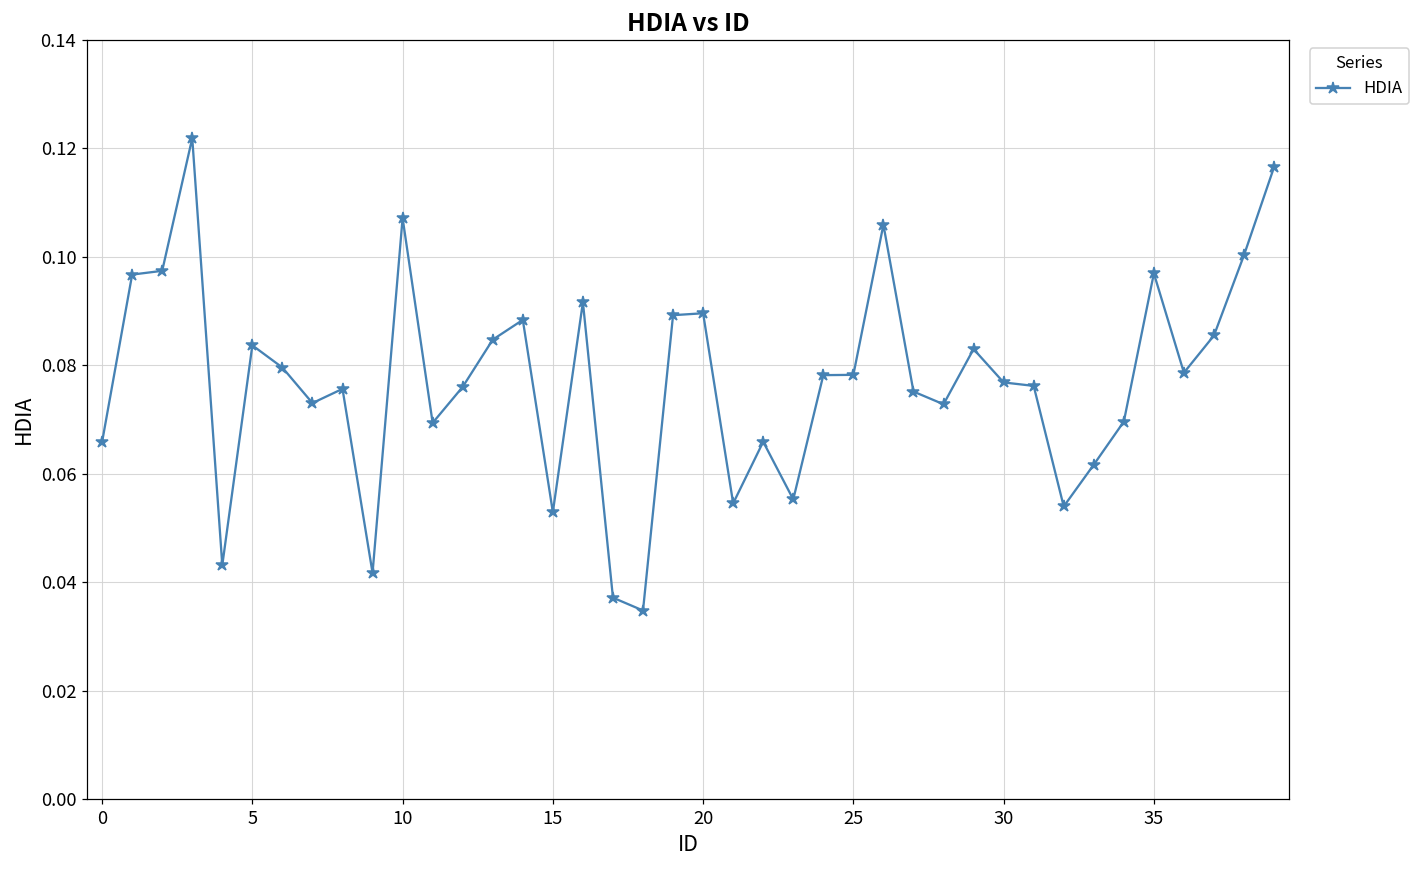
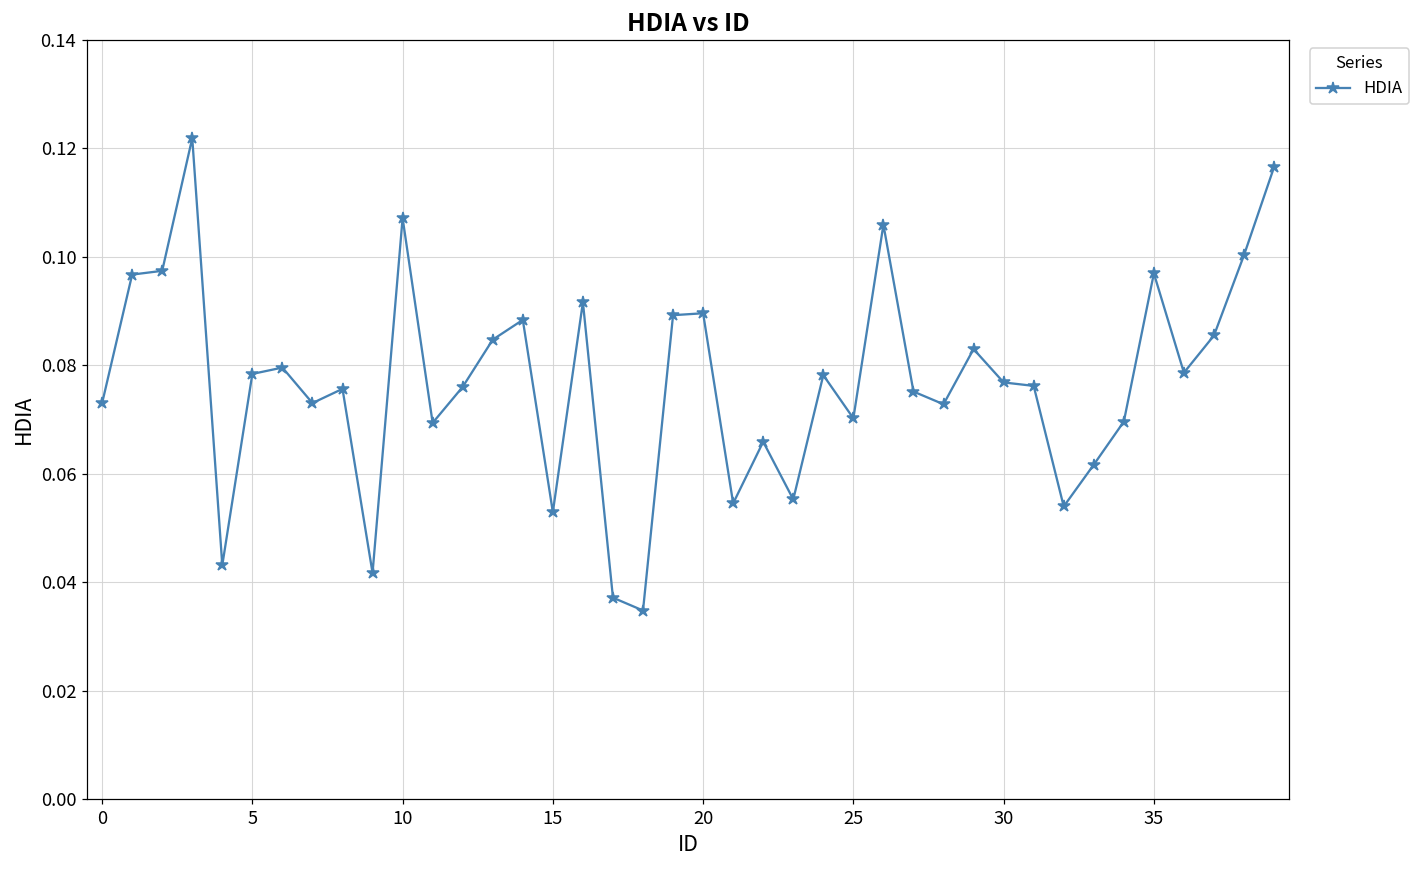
  {
-   "0": 0.066,
-   "5": 0.084,
+   "0": 0.073,
+   "5": 0.078,
    "10": 0.107,
    "15": 0.053,
    "20": 0.090,
-   "25": 0.078,
+   "25": 0.070,
    "30": 0.077,
    "35": 0.097
  }
